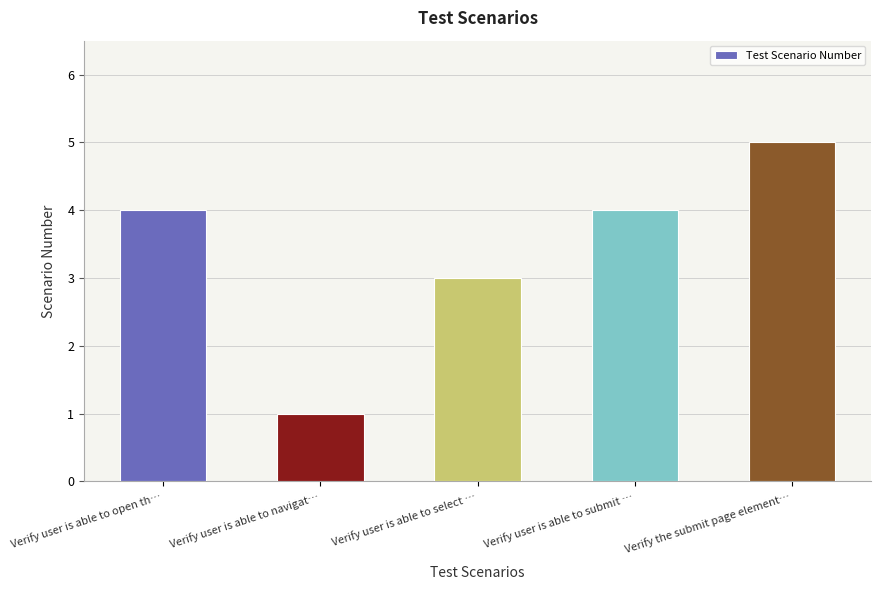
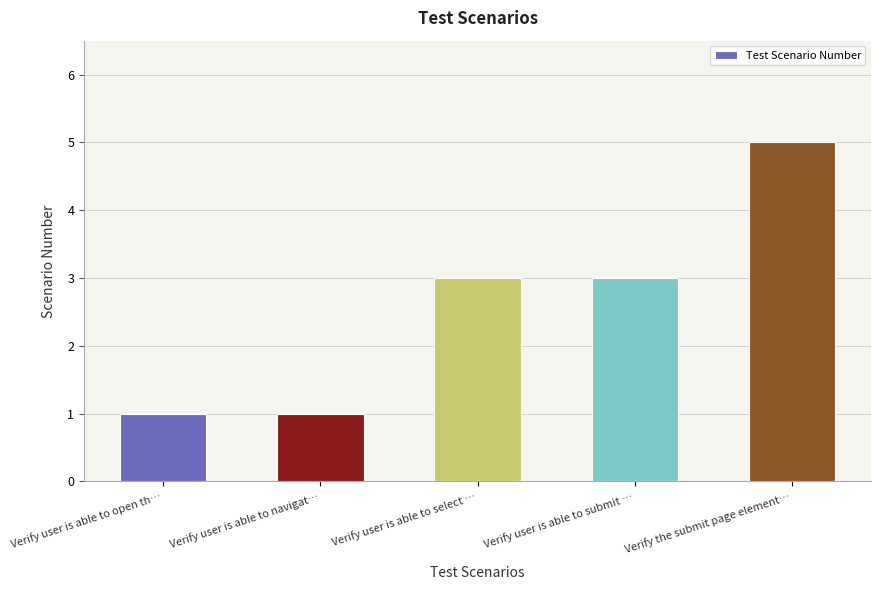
  {
-   "Verify user is able to open th…": 4,
+   "Verify user is able to open th…": 1,
    "Verify user is able to navigat…": 1,
    "Verify user is able to select …": 3,
-   "Verify user is able to submit …": 4,
+   "Verify user is able to submit …": 3,
    "Verify the submit page element…": 5
  }
